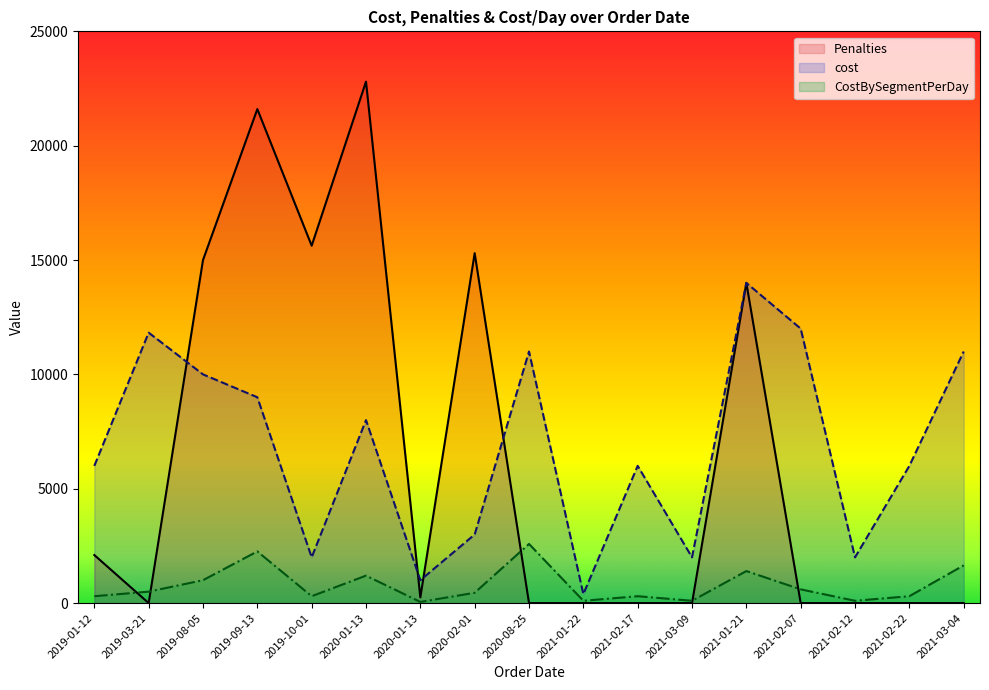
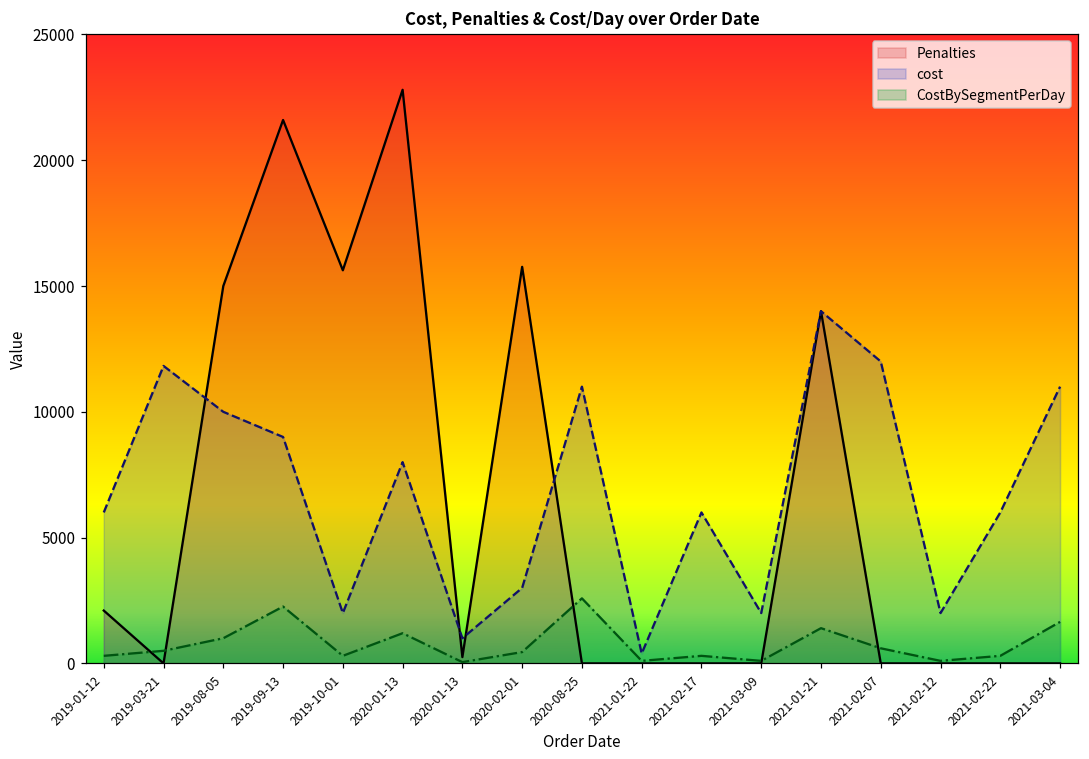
  {
    "Penalties": {
      "2019-01-12": 2100,
      "2019-03-21": 0,
      "2019-08-05": 15000,
      "2019-09-13": 21600,
      "2019-10-01": 15600,
-     "2020-02-01": 15300,
+     "2020-02-01": 15800,
      "2020-08-25": 0,
      "2021-02-17": 0,
      "2021-02-07": 0,
      "2021-02-22": 0,
      "2021-03-04": 0
    },
    "cost": {
      "2019-01-12": 6000,
      "2019-03-21": 11800,
      "2019-08-05": 10000,
      "2019-09-13": 9000,
      "2019-10-01": 2000,
      "2020-02-01": 3000,
      "2020-08-25": 11000,
      "2021-01-22": 400,
      "2021-02-17": 6000,
      "2021-03-09": 2000,
      "2021-02-07": 12000,
      "2021-02-12": 2000,
      "2021-02-22": 6000,
      "2021-03-04": 11000
    },
    "CostBySegmentPerDay": {
      "2019-01-12": 300,
      "2019-03-21": 500,
      "2019-08-05": 1000,
      "2019-09-13": 2300,
      "2019-10-01": 300,
      "2020-02-01": 500,
      "2020-08-25": 2600,
      "2021-02-17": 300,
      "2021-01-21": 1400,
      "2021-02-07": 600,
      "2021-02-22": 300,
      "2021-03-04": 1700
    }
  }
